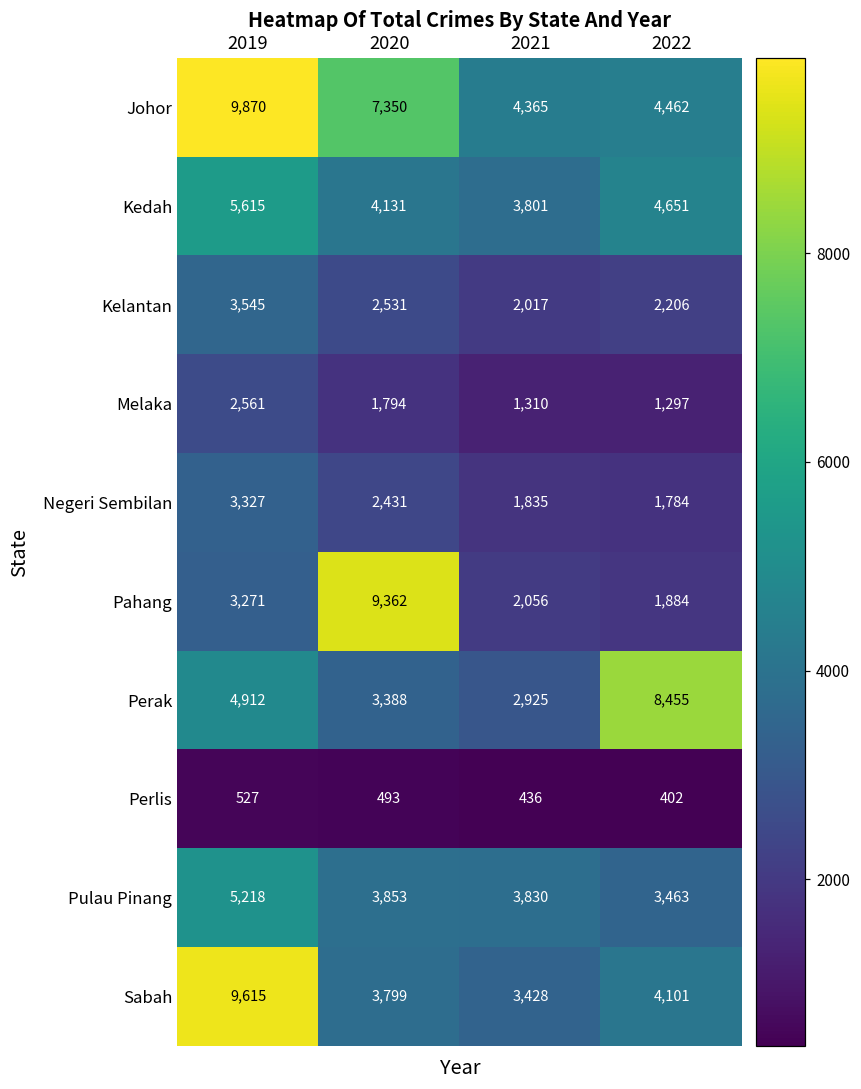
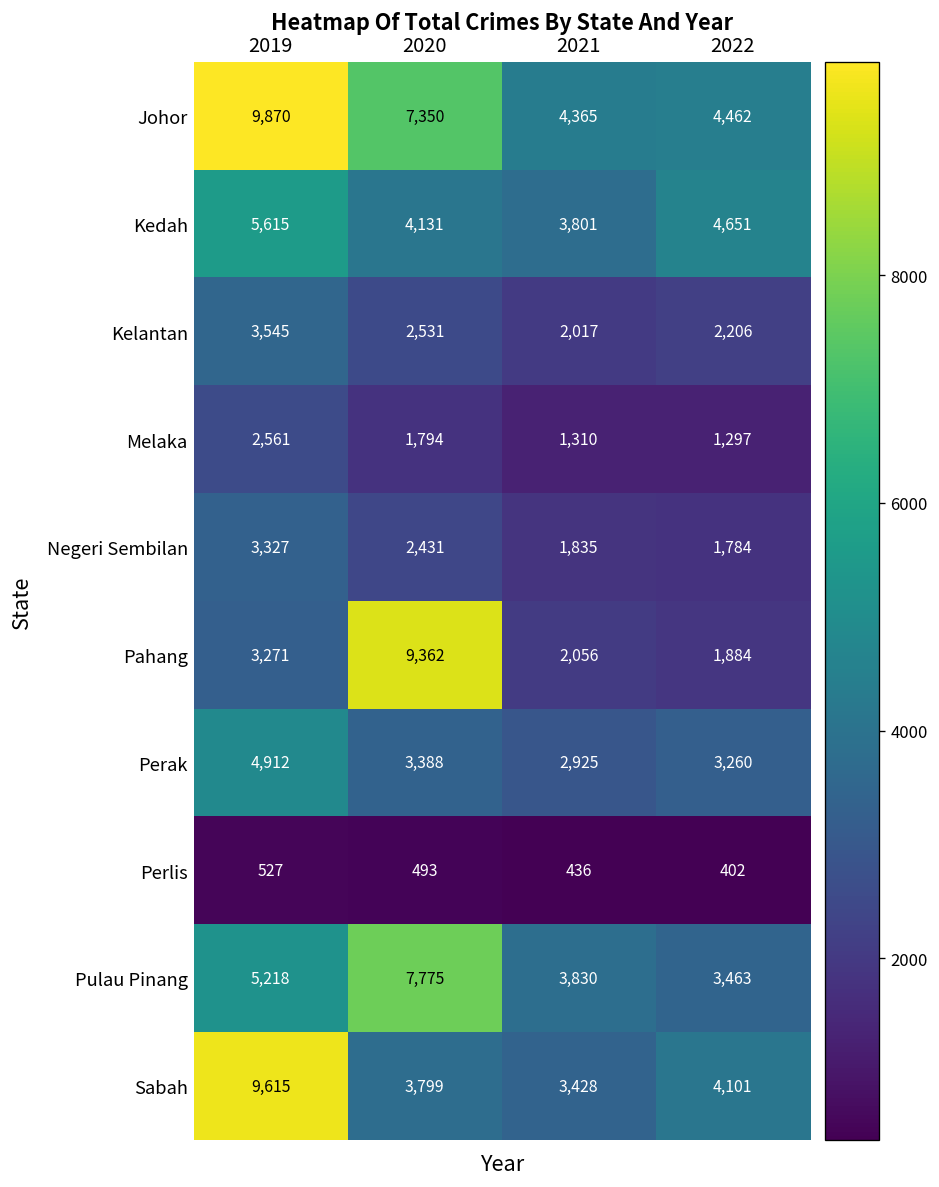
  {
    "Johor": {
      "2019": "9,870",
      "2020": "7,350",
      "2021": "4,365",
      "2022": "4,462"
    },
    "Kedah": {
      "2019": "5,615",
      "2020": "4,131",
      "2021": "3,801",
      "2022": "4,651"
    },
    "Kelantan": {
      "2019": "3,545",
      "2020": "2,531",
      "2021": "2,017",
      "2022": "2,206"
    },
    "Melaka": {
      "2019": "2,561",
      "2020": "1,794",
      "2021": "1,310",
      "2022": "1,297"
    },
    "Negeri Sembilan": {
      "2019": "3,327",
      "2020": "2,431",
      "2021": "1,835",
      "2022": "1,784"
    },
    "Pahang": {
      "2019": "3,271",
      "2020": "9,362",
      "2021": "2,056",
      "2022": "1,884"
    },
    "Perak": {
      "2019": "4,912",
      "2020": "3,388",
      "2021": "2,925",
-     "2022": "8,455"
+     "2022": "3,260"
    },
    "Perlis": {
      "2019": "527",
      "2020": "493",
      "2021": "436",
      "2022": "402"
    },
    "Pulau Pinang": {
      "2019": "5,218",
-     "2020": "3,853",
+     "2020": "7,775",
      "2021": "3,830",
      "2022": "3,463"
    },
    "Sabah": {
      "2019": "9,615",
      "2020": "3,799",
      "2021": "3,428",
      "2022": "4,101"
    }
  }
